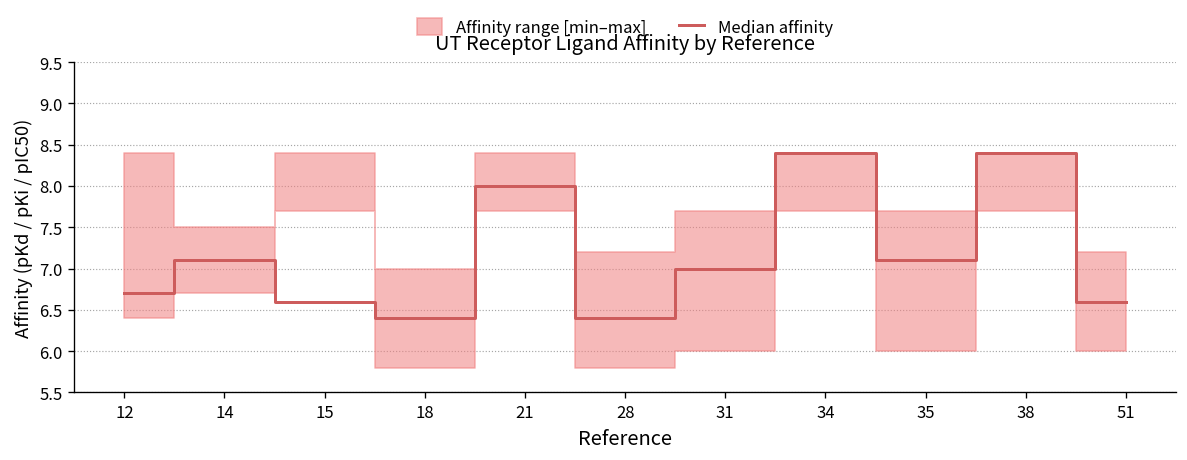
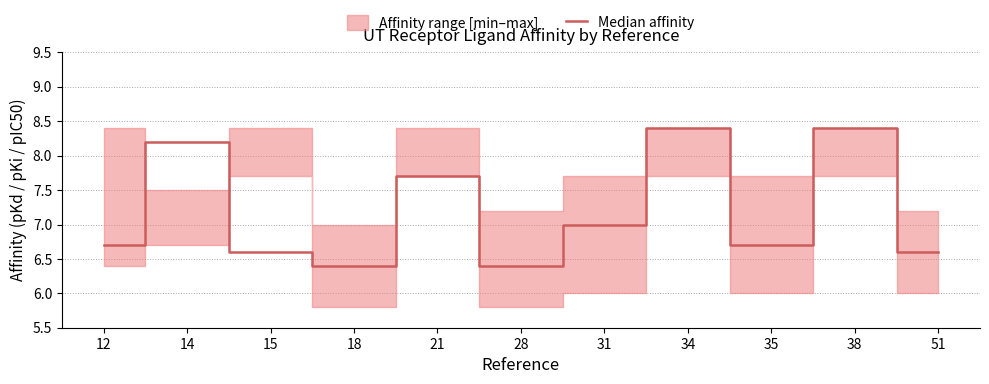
  {
    "Median affinity": {
      "12": 6.7,
-     "14": 7.1,
+     "14": 8.2,
      "15": 6.6,
      "18": 6.4,
-     "21": 8.0,
+     "21": 7.7,
      "28": 6.4,
      "31": 7.0,
      "34": 8.4,
-     "35": 7.1,
+     "35": 6.7,
      "38": 8.4,
      "51": 6.6
    }
  }
